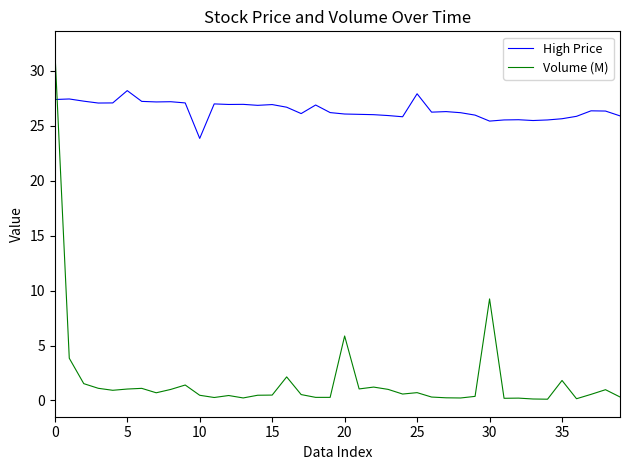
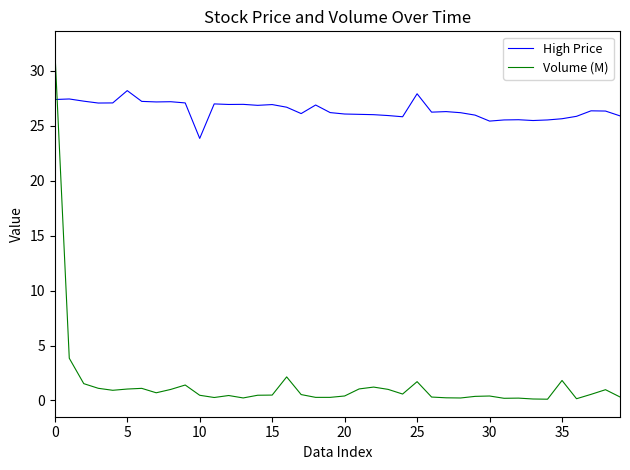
  {
    "High Price": {
      "0": 27.4,
      "5": 28.2,
      "10": 23.9,
      "15": 26.9,
      "20": 26.1,
      "25": 27.9,
      "30": 25.4,
      "35": 25.6
    },
    "Volume (M)": {
      "0": 32.0,
      "5": 1.0,
      "10": 0.5,
      "15": 0.5,
-     "20": 5.9,
-     "25": 0.7,
-     "30": 9.2,
+     "20": 0.4,
+     "25": 1.7,
+     "30": 0.4,
      "35": 1.8
    }
  }
